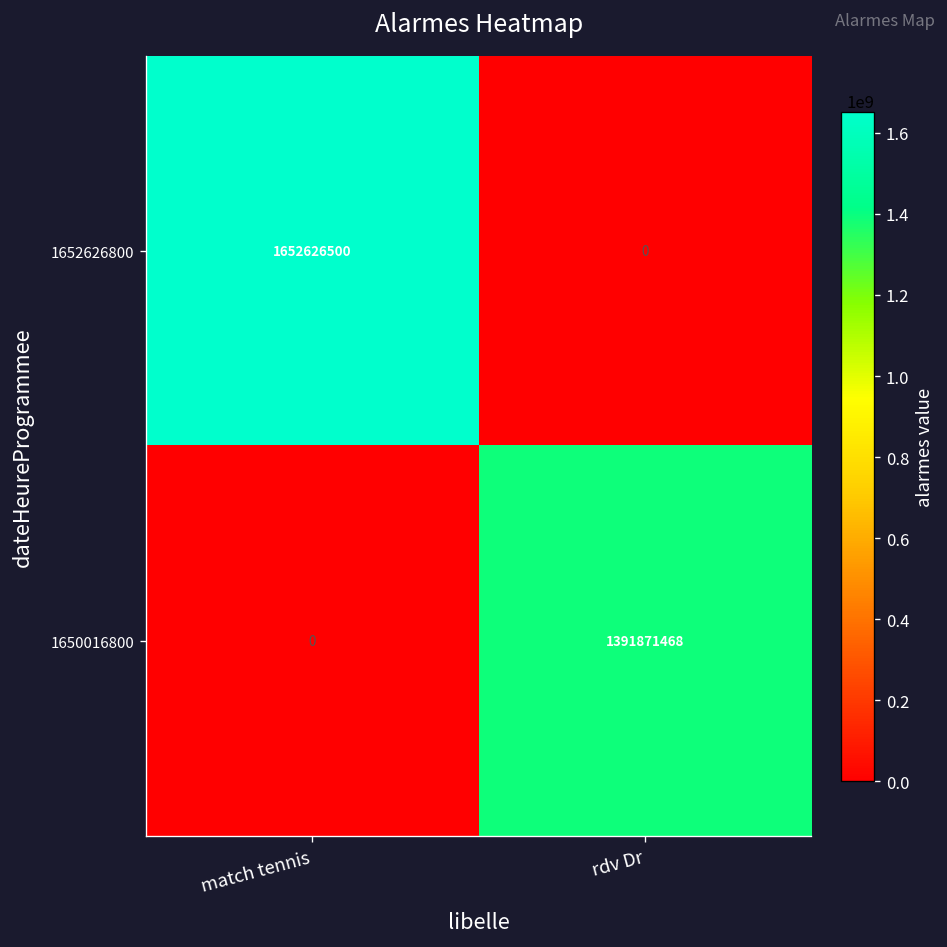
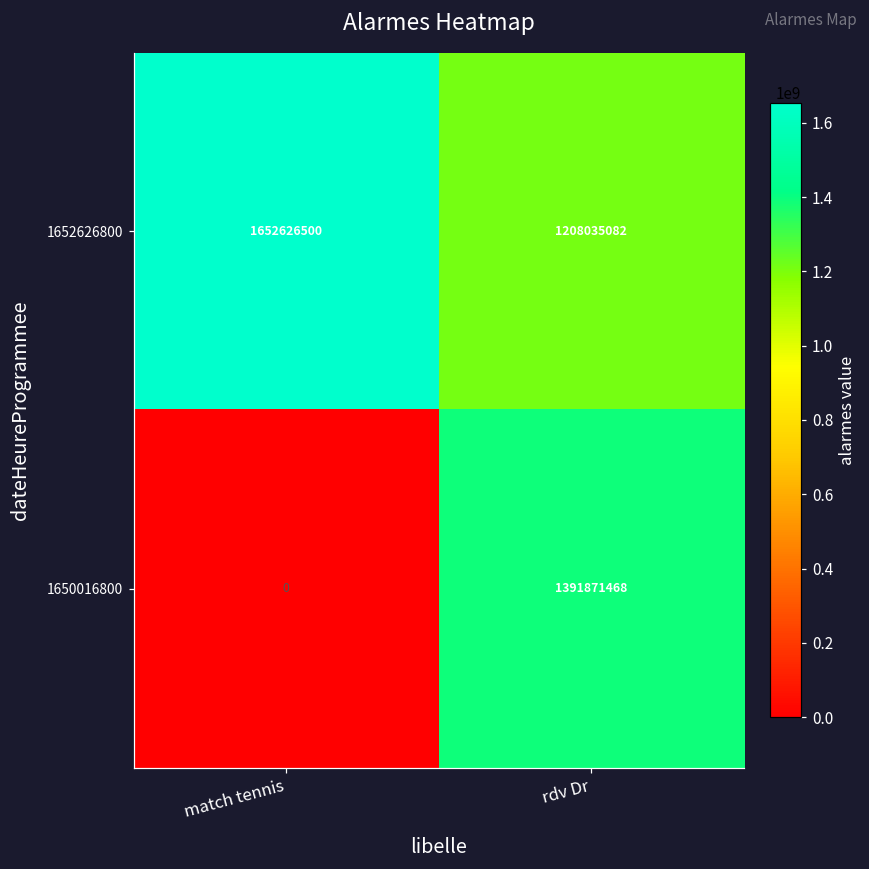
  {
    "1652626800": {
      "match tennis": 1652626500,
-     "rdv Dr": 0
+     "rdv Dr": 1208035082
    },
    "1650016800": {
      "match tennis": 0,
      "rdv Dr": 1391871468
    }
  }
